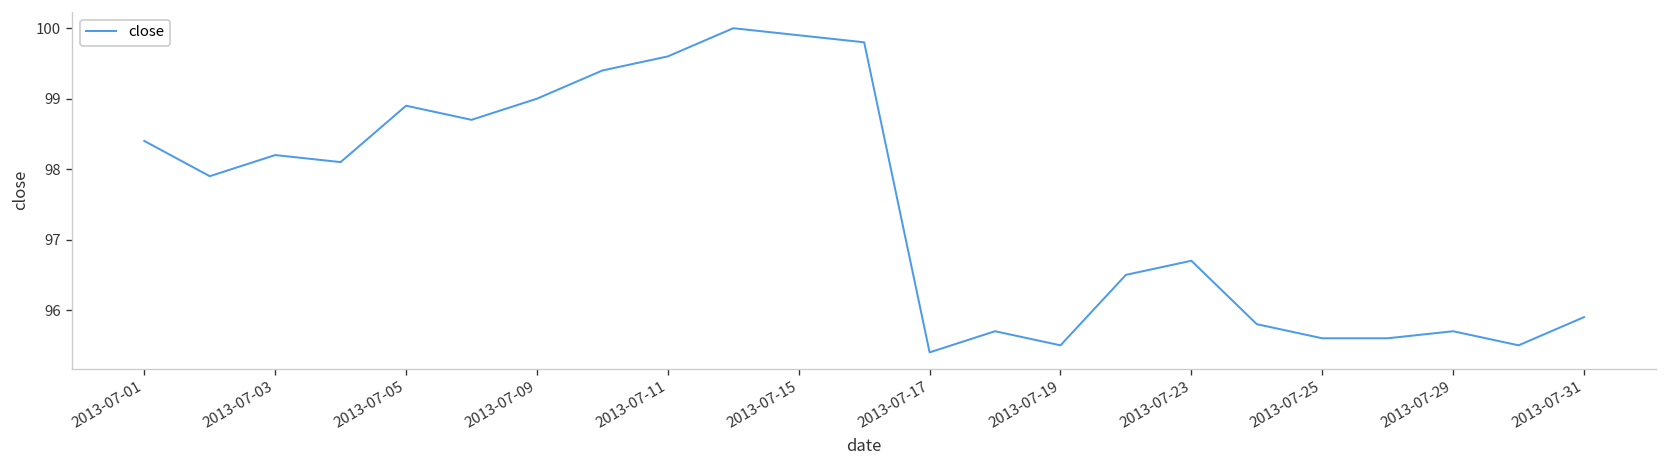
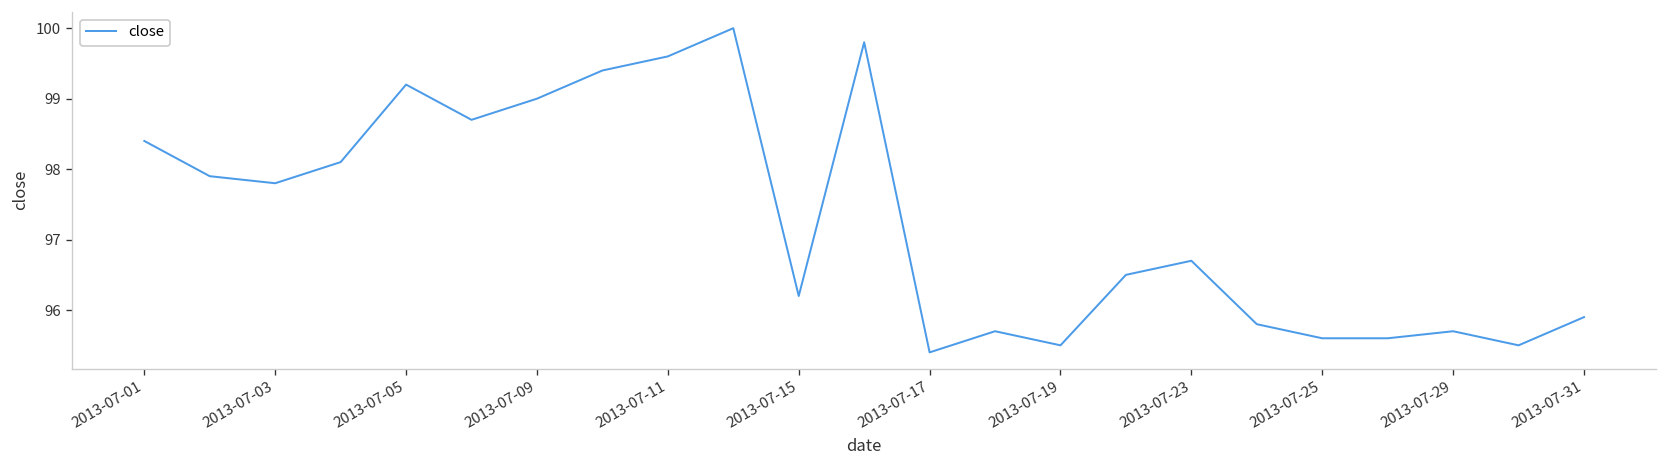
  {
    "2013-07-01": 98.4,
-   "2013-07-03": 98.2,
-   "2013-07-05": 98.9,
+   "2013-07-03": 97.8,
+   "2013-07-05": 99.2,
    "2013-07-09": 99.0,
    "2013-07-11": 99.6,
-   "2013-07-15": 99.9,
+   "2013-07-15": 96.2,
    "2013-07-17": 95.4,
    "2013-07-19": 95.5,
    "2013-07-23": 96.7,
    "2013-07-25": 95.6,
    "2013-07-29": 95.7,
    "2013-07-31": 95.9
  }
